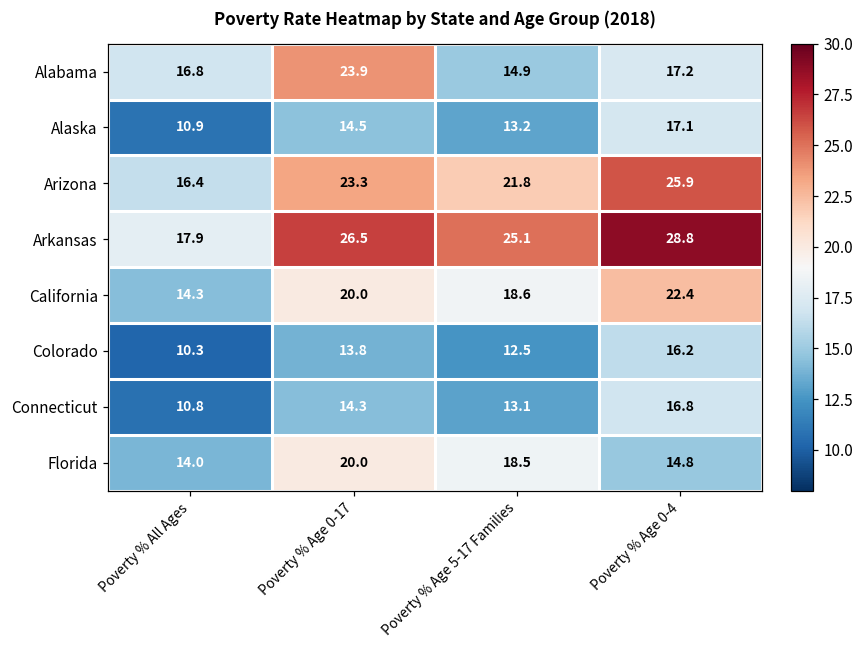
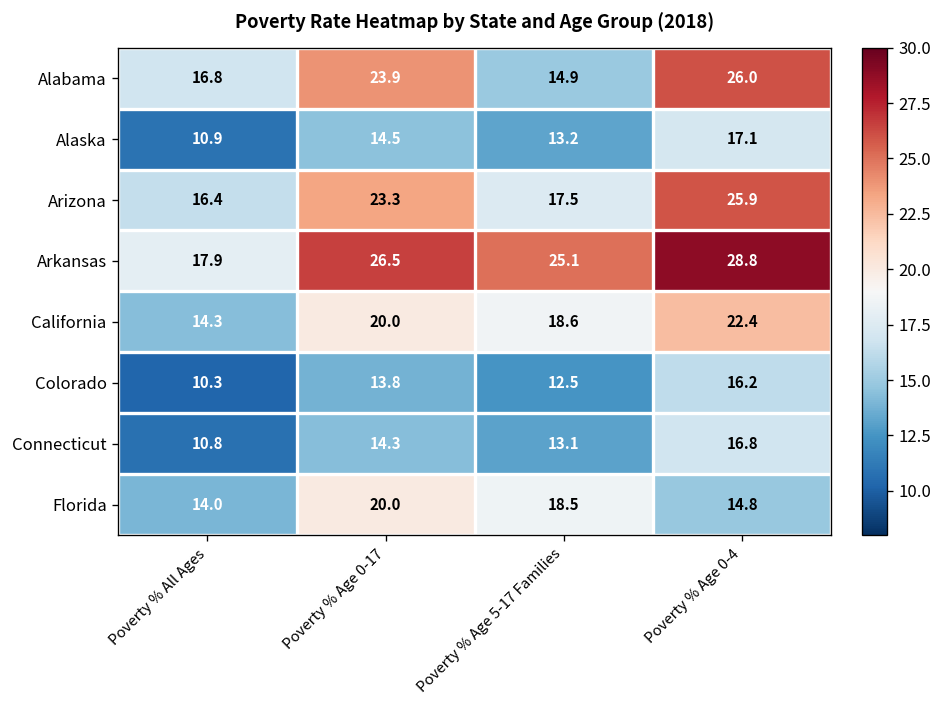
  {
    "Alabama": {
      "Poverty % All Ages": 16.8,
      "Poverty % Age 0-17": 23.9,
      "Poverty % Age 5-17 Families": 14.9,
-     "Poverty % Age 0-4": 17.2
+     "Poverty % Age 0-4": 26.0
    },
    "Alaska": {
      "Poverty % All Ages": 10.9,
      "Poverty % Age 0-17": 14.5,
      "Poverty % Age 5-17 Families": 13.2,
      "Poverty % Age 0-4": 17.1
    },
    "Arizona": {
      "Poverty % All Ages": 16.4,
      "Poverty % Age 0-17": 23.3,
-     "Poverty % Age 5-17 Families": 21.8,
+     "Poverty % Age 5-17 Families": 17.5,
      "Poverty % Age 0-4": 25.9
    },
    "Arkansas": {
      "Poverty % All Ages": 17.9,
      "Poverty % Age 0-17": 26.5,
      "Poverty % Age 5-17 Families": 25.1,
      "Poverty % Age 0-4": 28.8
    },
    "California": {
      "Poverty % All Ages": 14.3,
      "Poverty % Age 0-17": 20.0,
      "Poverty % Age 5-17 Families": 18.6,
      "Poverty % Age 0-4": 22.4
    },
    "Colorado": {
      "Poverty % All Ages": 10.3,
      "Poverty % Age 0-17": 13.8,
      "Poverty % Age 5-17 Families": 12.5,
      "Poverty % Age 0-4": 16.2
    },
    "Connecticut": {
      "Poverty % All Ages": 10.8,
      "Poverty % Age 0-17": 14.3,
      "Poverty % Age 5-17 Families": 13.1,
      "Poverty % Age 0-4": 16.8
    },
    "Florida": {
      "Poverty % All Ages": 14.0,
      "Poverty % Age 0-17": 20.0,
      "Poverty % Age 5-17 Families": 18.5,
      "Poverty % Age 0-4": 14.8
    }
  }
